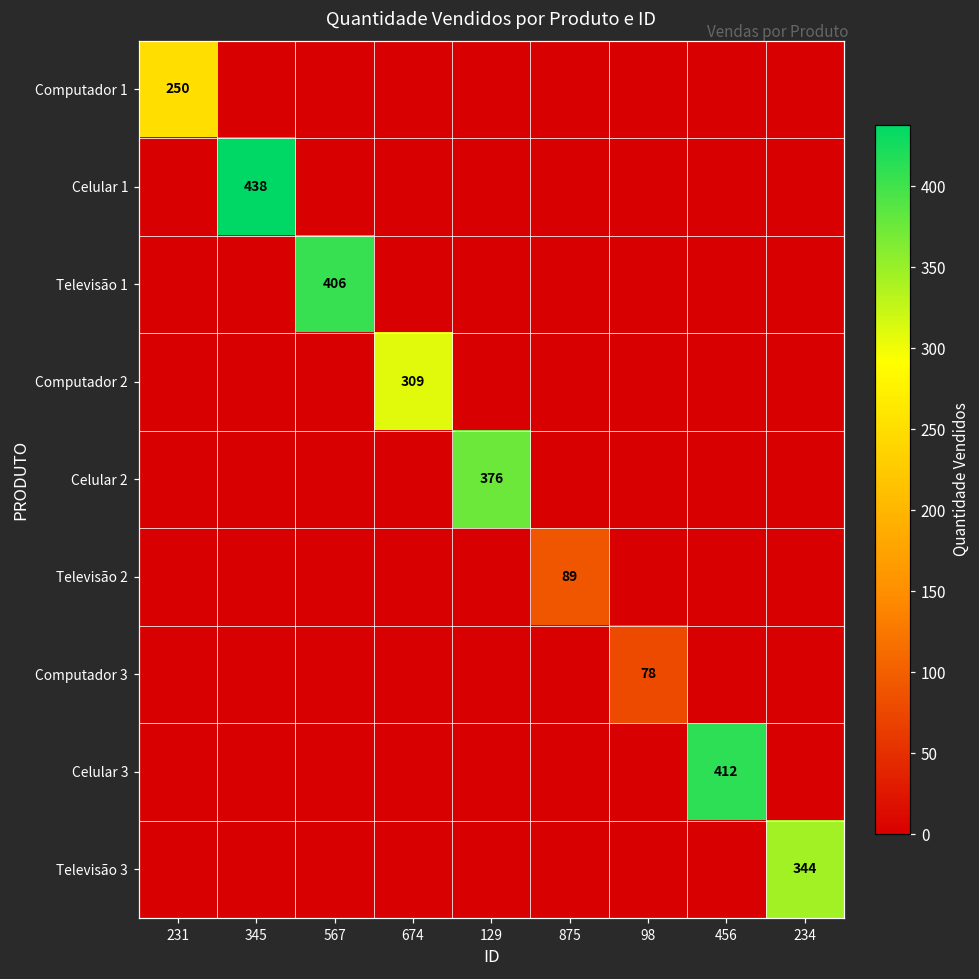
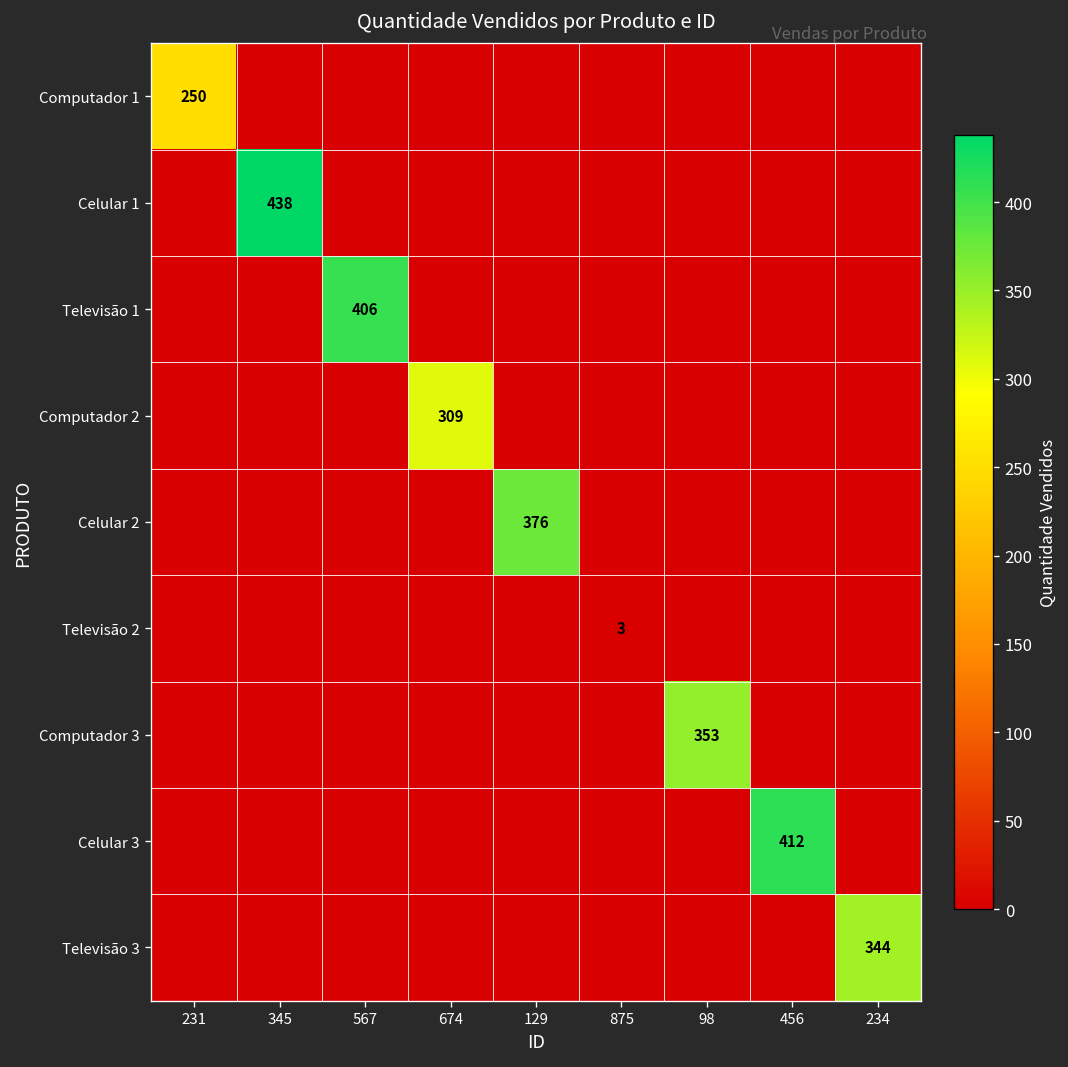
  {
    "Computador 1": {
      "231": 250
    },
    "Celular 1": {
      "345": 438
    },
    "Televisão 1": {
      "567": 406
    },
    "Computador 2": {
      "674": 309
    },
    "Celular 2": {
      "129": 376
    },
    "Televisão 2": {
-     "875": 89
+     "875": 3
    },
    "Computador 3": {
-     "98": 78
+     "98": 353
    },
    "Celular 3": {
      "456": 412
    },
    "Televisão 3": {
      "234": 344
    }
  }
